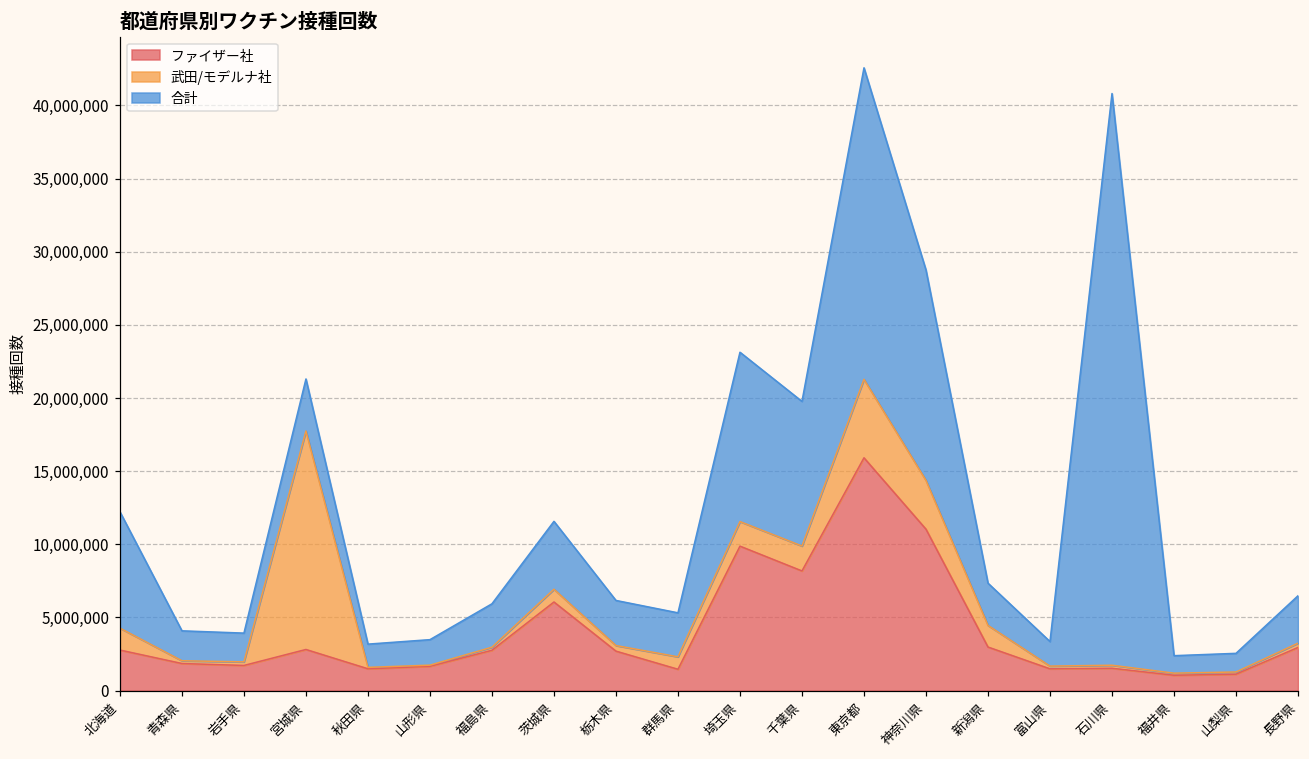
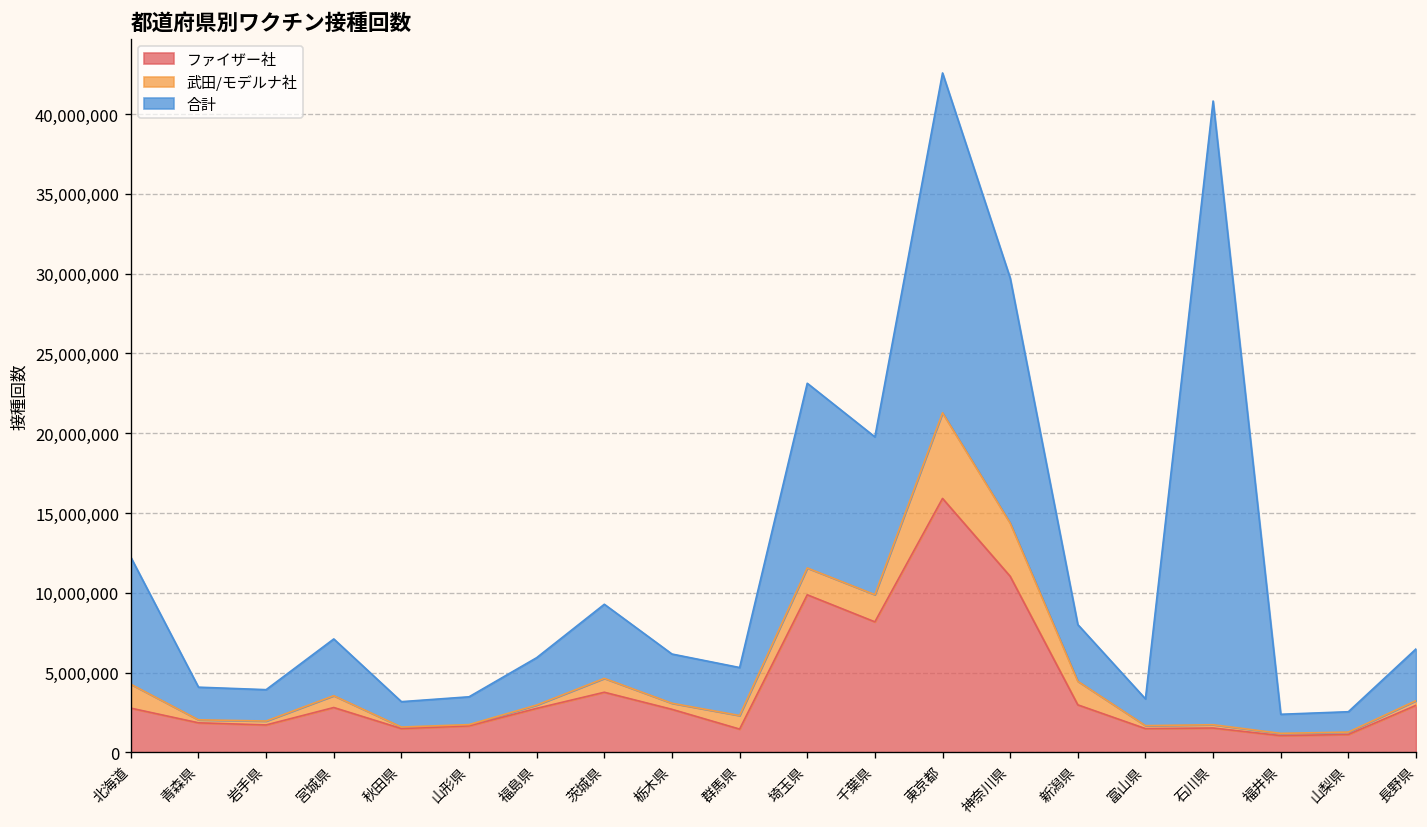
  {
    "ファイザー社": {
      "北海道": "2,800,000",
      "岩手県": "1,700,000",
      "宮城県": "2,800,000",
      "福島県": "2,800,000",
-     "茨城県": "6,100,000",
+     "茨城県": "3,800,000",
      "栃木県": "2,700,000",
      "群馬県": "1,500,000",
      "埼玉県": "9,900,000",
      "千葉県": "8,200,000",
      "東京都": "15,900,000",
      "神奈川県": "11,000,000",
      "新潟県": "3,000,000",
      "石川県": "1,500,000",
      "長野県": "3,000,000"
    },
    "武田/モデルナ社": {
      "北海道": "1,500,000",
      "岩手県": "200,000",
-     "宮城県": "14,900,000",
+     "宮城県": "700,000",
      "福島県": "200,000",
      "茨城県": "900,000",
      "栃木県": "400,000",
      "群馬県": "900,000",
      "埼玉県": "1,700,000",
      "千葉県": "1,700,000",
      "東京都": "5,400,000",
      "神奈川県": "3,300,000",
      "新潟県": "1,500,000",
      "石川県": "200,000",
      "長野県": "300,000"
    },
    "合計": {
      "北海道": "8,000,000",
      "青森県": "2,000,000",
      "岩手県": "2,000,000",
      "宮城県": "3,600,000",
      "秋田県": "1,600,000",
      "山形県": "1,700,000",
      "福島県": "3,000,000",
      "茨城県": "4,600,000",
      "栃木県": "3,100,000",
      "群馬県": "3,000,000",
      "埼玉県": "11,600,000",
      "千葉県": "9,900,000",
      "東京都": "21,300,000",
-     "神奈川県": "14,400,000",
-     "新潟県": "2,900,000",
+     "神奈川県": "15,400,000",
+     "新潟県": "3,600,000",
      "富山県": "1,700,000",
      "石川県": "39,100,000",
      "福井県": "1,200,000",
      "山梨県": "1,300,000",
      "長野県": "3,200,000"
    }
  }
